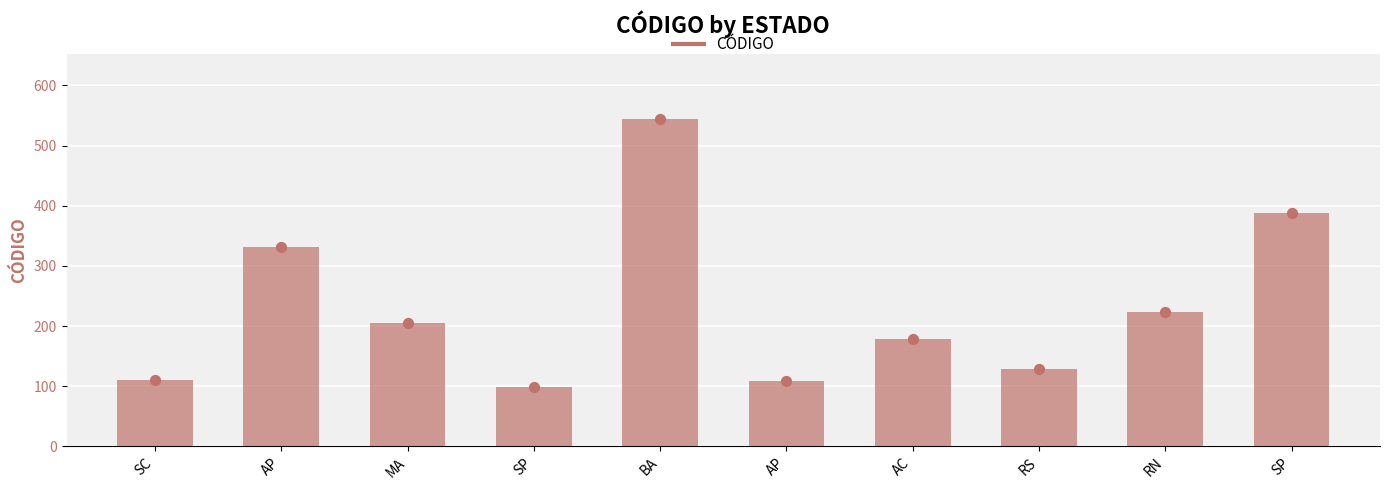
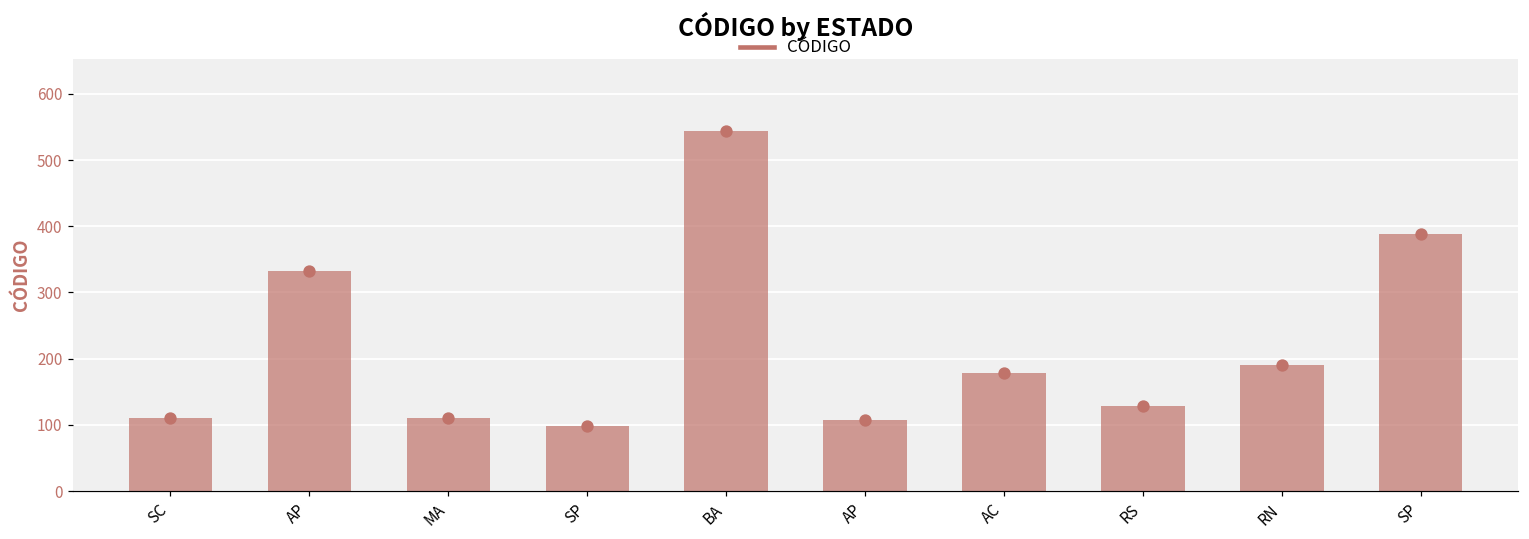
  {
    "SC": 110,
-   "MA": 210,
+   "MA": 110,
    "BA": 540,
    "AC": 180,
    "RS": 130,
-   "RN": 220
+   "RN": 190
  }
